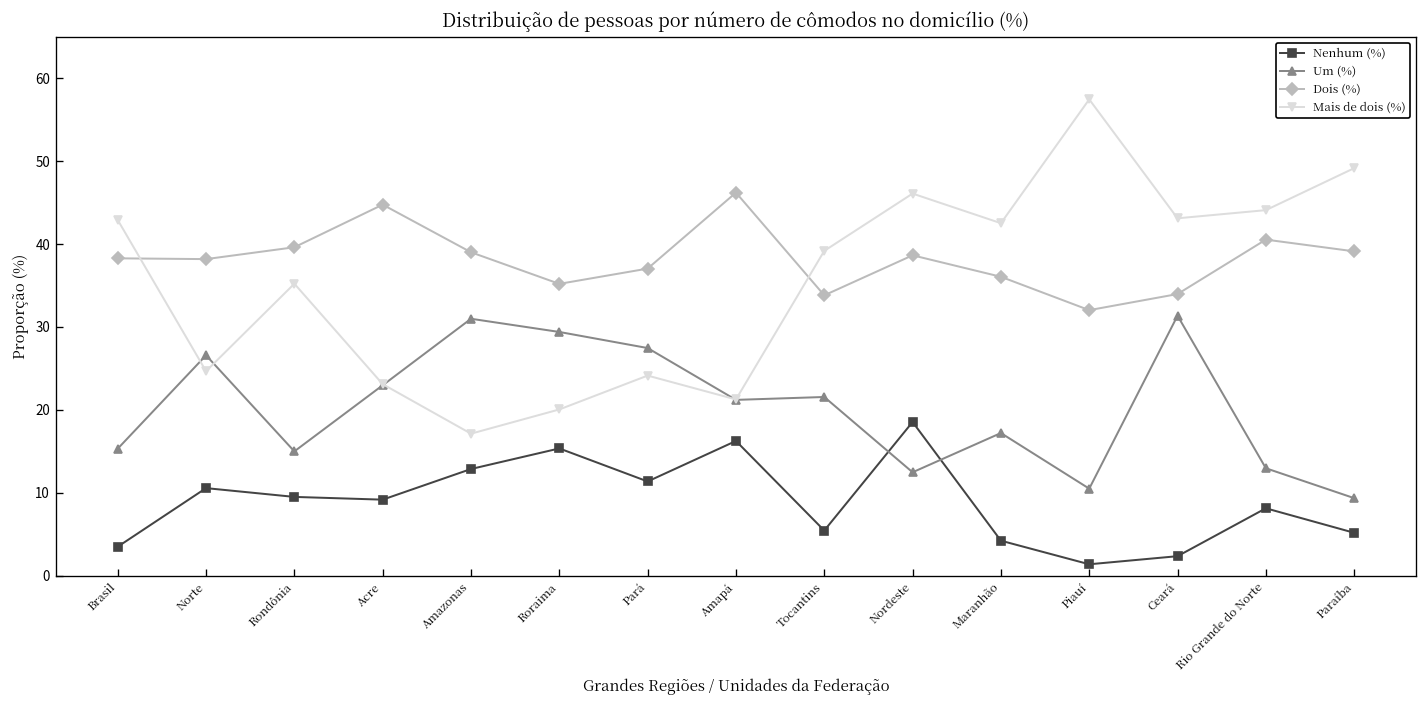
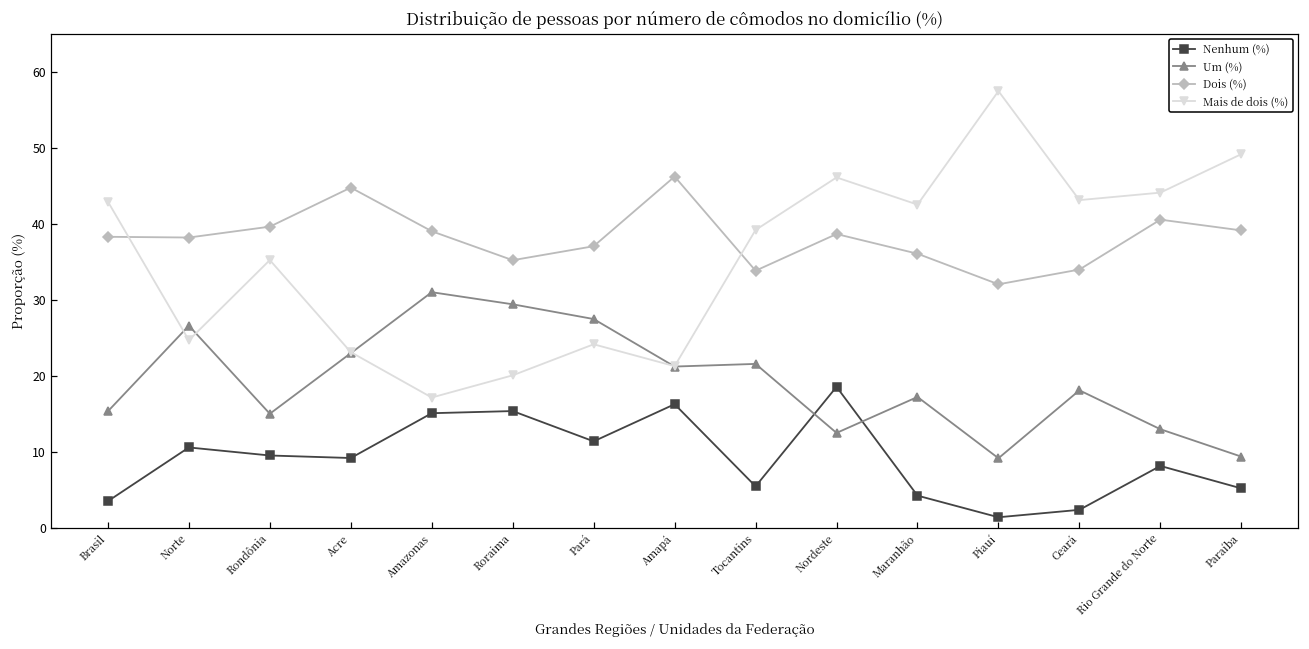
  {
    "Nenhum (%)": {
      "Brasil": 3,
      "Norte": 11,
      "Rondônia": 9,
      "Acre": 9,
-     "Amazonas": 13,
+     "Amazonas": 15,
      "Roraima": 15,
      "Pará": 11,
      "Amapá": 16,
      "Tocantins": 5,
      "Nordeste": 19,
      "Maranhão": 4,
      "Piauí": 1,
      "Ceará": 2,
      "Rio Grande do Norte": 8,
      "Paraíba": 5
    },
    "Um (%)": {
      "Brasil": 15,
      "Norte": 27,
      "Rondônia": 15,
      "Amazonas": 31,
      "Roraima": 29,
      "Pará": 27,
      "Tocantins": 22,
      "Nordeste": 12,
      "Maranhão": 17,
-     "Piauí": 10,
-     "Ceará": 31,
+     "Piauí": 9,
+     "Ceará": 18,
      "Rio Grande do Norte": 13,
      "Paraíba": 9
    }
  }
